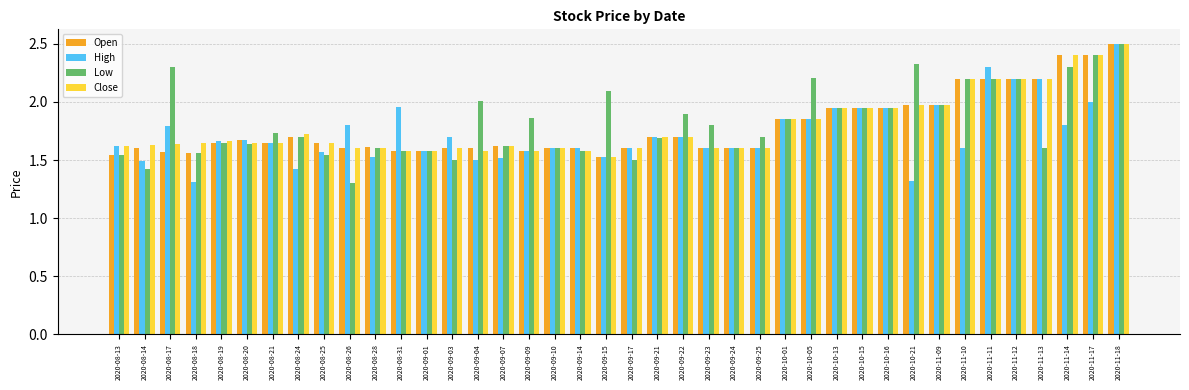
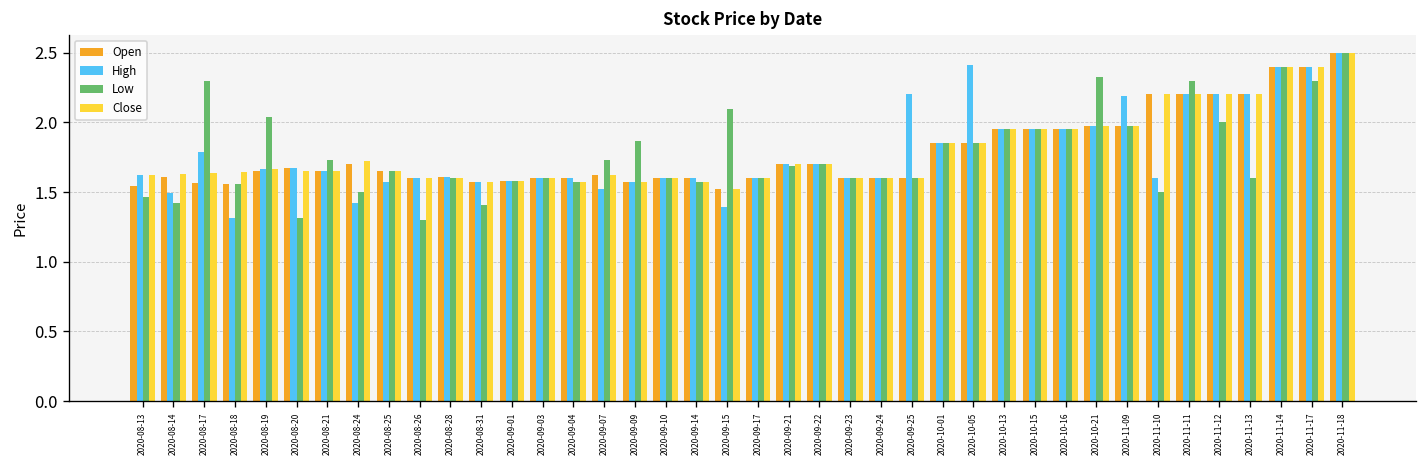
  {
    "High": {
      "2020-08-13": 1.62,
      "2020-08-14": 1.49,
      "2020-08-17": 1.79,
      "2020-08-18": 1.31,
      "2020-08-19": 1.67,
      "2020-08-20": 1.67,
      "2020-08-21": 1.65,
      "2020-08-24": 1.42,
      "2020-08-25": 1.57,
-     "2020-08-26": 1.8,
-     "2020-08-28": 1.53,
-     "2020-08-31": 1.95,
+     "2020-08-26": 1.6,
+     "2020-08-28": 1.61,
+     "2020-08-31": 1.58,
      "2020-09-01": 1.58,
-     "2020-09-03": 1.7,
-     "2020-09-04": 1.5,
+     "2020-09-03": 1.6,
+     "2020-09-04": 1.6,
      "2020-09-07": 1.52,
      "2020-09-09": 1.58,
      "2020-09-10": 1.60,
      "2020-09-14": 1.60,
-     "2020-09-15": 1.53,
+     "2020-09-15": 1.39,
      "2020-09-17": 1.60,
      "2020-09-21": 1.70,
      "2020-09-22": 1.70,
      "2020-09-23": 1.60,
      "2020-09-24": 1.60,
-     "2020-09-25": 1.6,
+     "2020-09-25": 2.2,
      "2020-10-01": 1.85,
-     "2020-10-05": 1.85,
+     "2020-10-05": 2.41,
      "2020-10-13": 1.95,
      "2020-10-15": 1.95,
      "2020-10-16": 1.95,
-     "2020-10-21": 1.32,
-     "2020-11-09": 1.98,
+     "2020-10-21": 1.98,
+     "2020-11-09": 2.19,
      "2020-11-10": 1.60,
-     "2020-11-11": 2.3,
+     "2020-11-11": 2.2,
      "2020-11-12": 2.20,
      "2020-11-13": 2.20,
-     "2020-11-14": 1.8,
-     "2020-11-17": 2.0,
+     "2020-11-14": 2.4,
+     "2020-11-17": 2.4,
      "2020-11-18": 2.50
    },
    "Low": {
-     "2020-08-13": 1.55,
+     "2020-08-13": 1.47,
      "2020-08-14": 1.42,
      "2020-08-17": 2.30,
      "2020-08-18": 1.56,
-     "2020-08-19": 1.65,
-     "2020-08-20": 1.64,
+     "2020-08-19": 2.04,
+     "2020-08-20": 1.32,
      "2020-08-21": 1.73,
-     "2020-08-24": 1.7,
-     "2020-08-25": 1.54,
+     "2020-08-24": 1.5,
+     "2020-08-25": 1.65,
      "2020-08-26": 1.30,
      "2020-08-28": 1.60,
-     "2020-08-31": 1.58,
+     "2020-08-31": 1.40,
      "2020-09-01": 1.58,
-     "2020-09-03": 1.5,
-     "2020-09-04": 2.01,
-     "2020-09-07": 1.62,
+     "2020-09-03": 1.6,
+     "2020-09-04": 1.58,
+     "2020-09-07": 1.73,
      "2020-09-09": 1.86,
      "2020-09-10": 1.60,
      "2020-09-14": 1.58,
      "2020-09-15": 2.10,
-     "2020-09-17": 1.5,
+     "2020-09-17": 1.6,
      "2020-09-21": 1.69,
-     "2020-09-22": 1.9,
-     "2020-09-23": 1.8,
+     "2020-09-22": 1.7,
+     "2020-09-23": 1.6,
      "2020-09-24": 1.60,
-     "2020-09-25": 1.7,
+     "2020-09-25": 1.6,
      "2020-10-01": 1.85,
-     "2020-10-05": 2.21,
+     "2020-10-05": 1.85,
      "2020-10-13": 1.95,
      "2020-10-15": 1.95,
      "2020-10-16": 1.95,
      "2020-10-21": 2.33,
      "2020-11-09": 1.98,
-     "2020-11-10": 2.2,
-     "2020-11-11": 2.2,
-     "2020-11-12": 2.2,
+     "2020-11-10": 1.5,
+     "2020-11-11": 2.3,
+     "2020-11-12": 2.0,
      "2020-11-13": 1.60,
-     "2020-11-14": 2.3,
-     "2020-11-17": 2.4,
+     "2020-11-14": 2.4,
+     "2020-11-17": 2.3,
      "2020-11-18": 2.50
    }
  }
